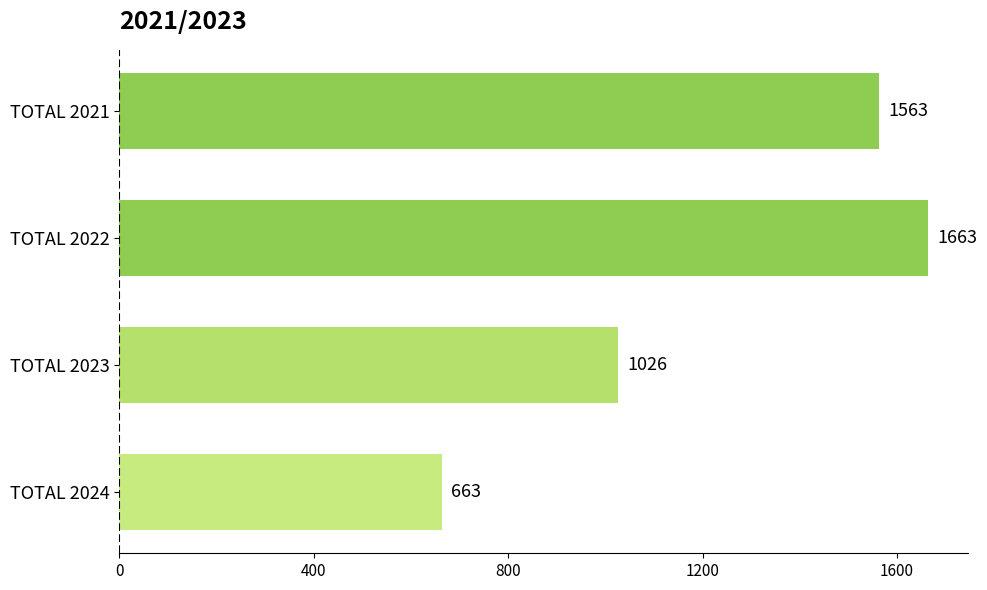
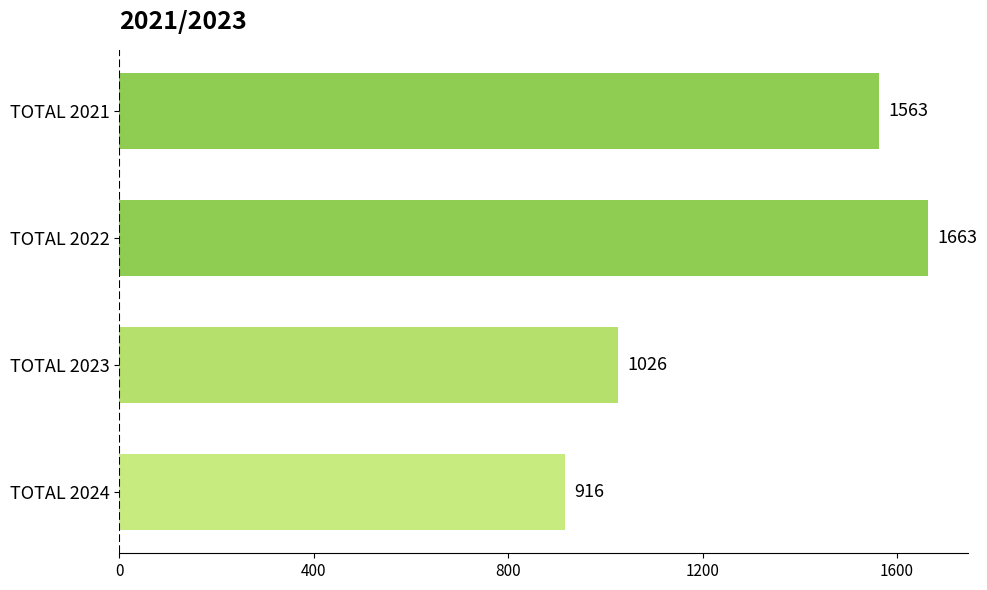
  {
    "TOTAL 2021": 1563,
    "TOTAL 2022": 1663,
    "TOTAL 2023": 1026,
-   "TOTAL 2024": 663
+   "TOTAL 2024": 916
  }
